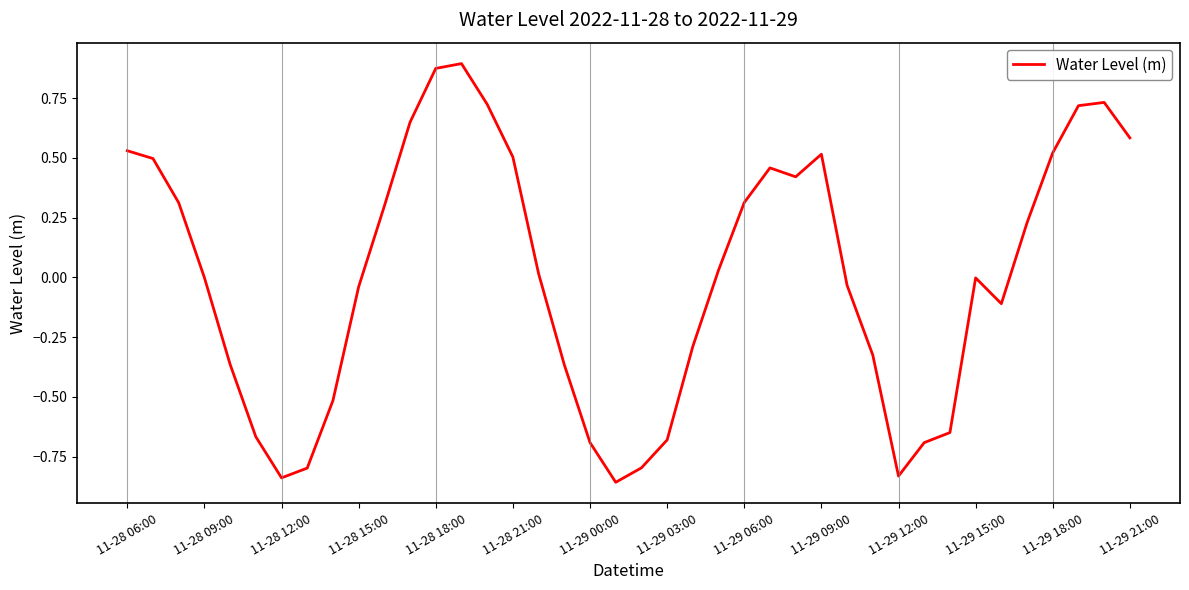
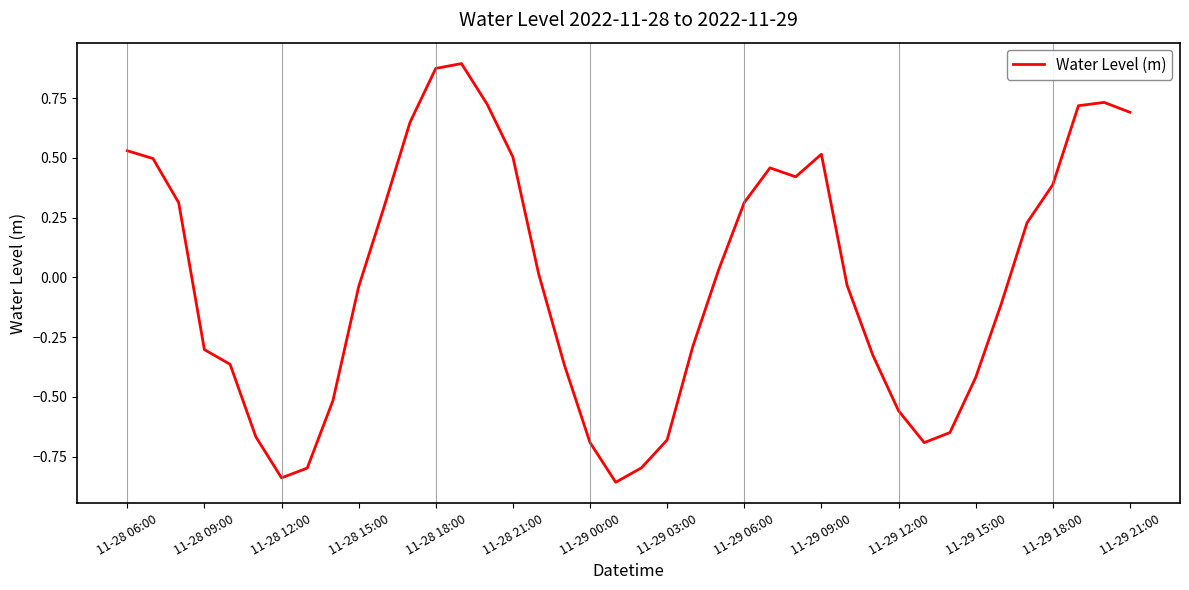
  {
    "11-28 06:00": 0.53,
-   "11-28 09:00": 0.00,
+   "11-28 09:00": -0.30,
    "11-28 12:00": -0.84,
    "11-28 15:00": -0.04,
    "11-28 18:00": 0.87,
    "11-28 21:00": 0.50,
    "11-29 00:00": -0.69,
    "11-29 03:00": -0.68,
    "11-29 06:00": 0.31,
    "11-29 09:00": 0.52,
-   "11-29 12:00": -0.83,
-   "11-29 15:00": 0.00,
-   "11-29 18:00": 0.52,
-   "11-29 21:00": 0.58
+   "11-29 12:00": -0.56,
+   "11-29 15:00": -0.42,
+   "11-29 18:00": 0.39,
+   "11-29 21:00": 0.69
  }
